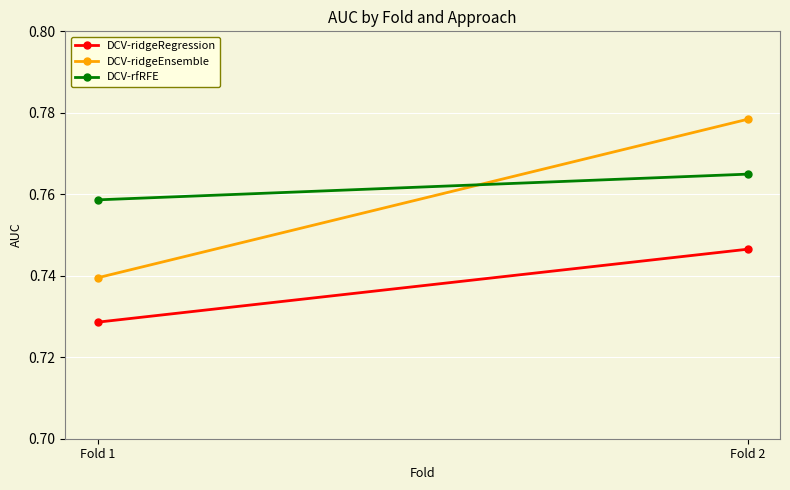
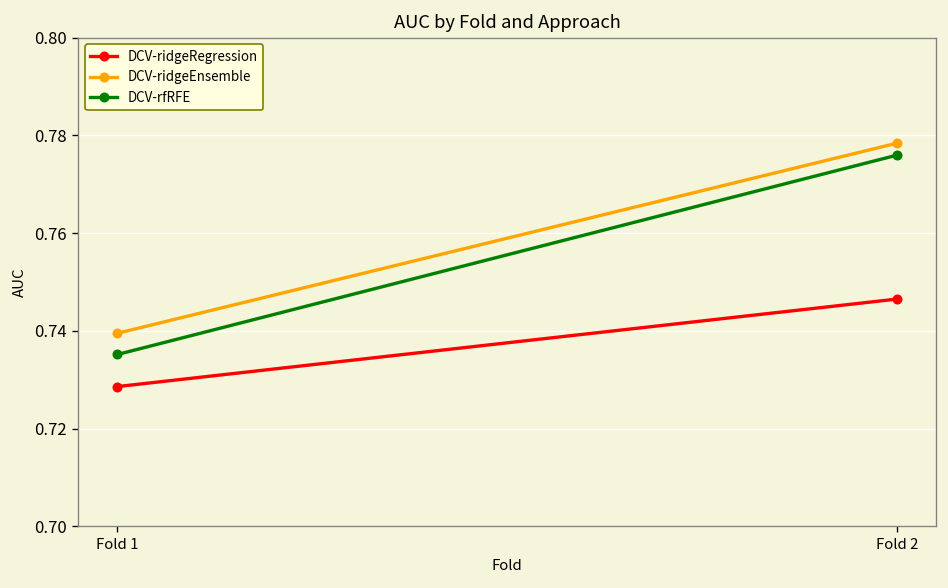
  {
    "DCV-ridgeRegression": {
      "Fold 1": 0.729,
      "Fold 2": 0.747
    },
    "DCV-ridgeEnsemble": {
      "Fold 1": 0.740,
      "Fold 2": 0.778
    },
    "DCV-rfRFE": {
-     "Fold 1": 0.759,
-     "Fold 2": 0.765
+     "Fold 1": 0.735,
+     "Fold 2": 0.776
    }
  }
